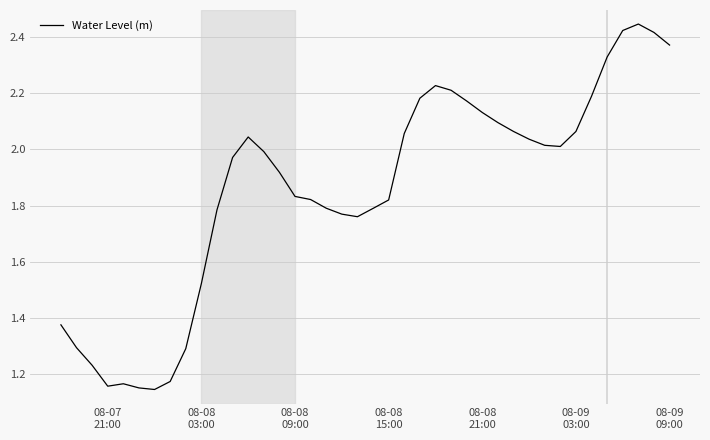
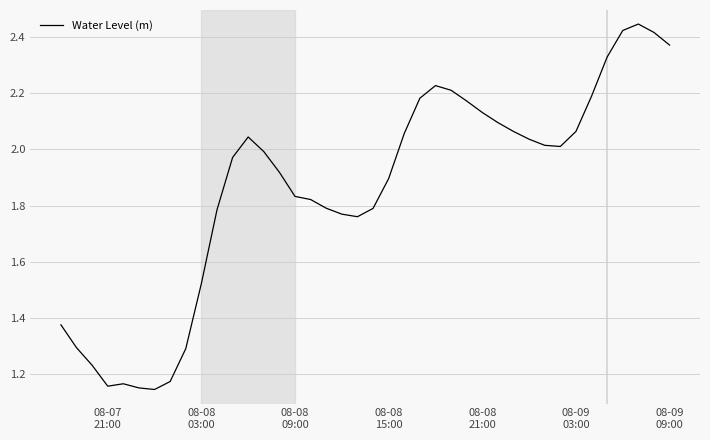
  {
    "08-07 21:00": 1.16,
-   "08-08 15:00": 1.82,
+   "08-08 15:00": 1.90,
    "08-08 21:00": 2.13,
    "08-09 03:00": 2.06,
    "08-09 09:00": 2.37
  }
